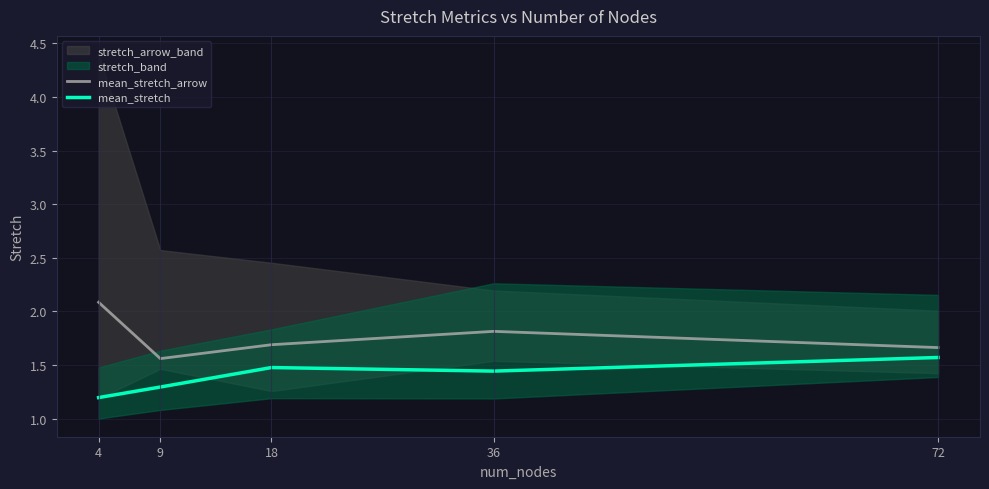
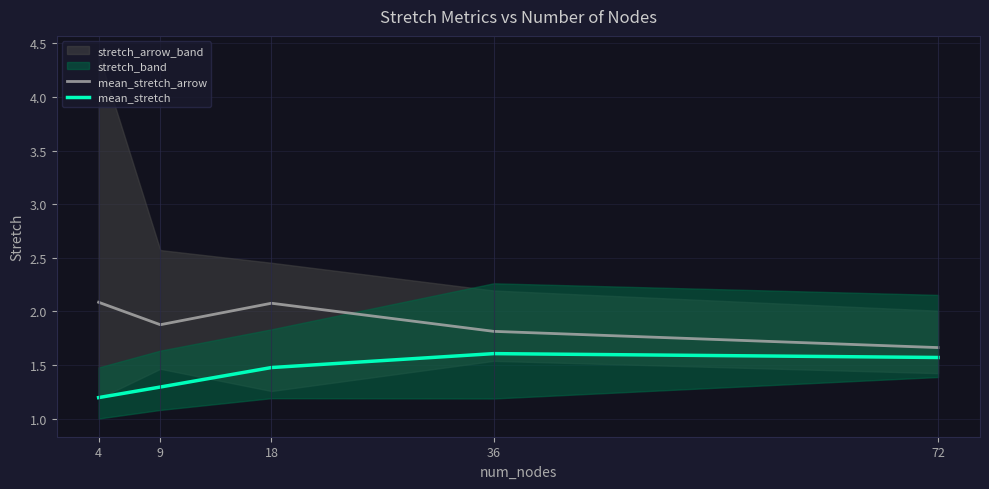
  {
    "mean_stretch_arrow": {
      "4": 2.08,
-     "9": 1.56,
-     "18": 1.69,
+     "9": 1.88,
+     "18": 2.08,
      "36": 1.81,
      "72": 1.66
    },
    "mean_stretch": {
      "4": 1.20,
      "9": 1.29,
      "18": 1.48,
-     "36": 1.44,
+     "36": 1.61,
      "72": 1.57
    }
  }
